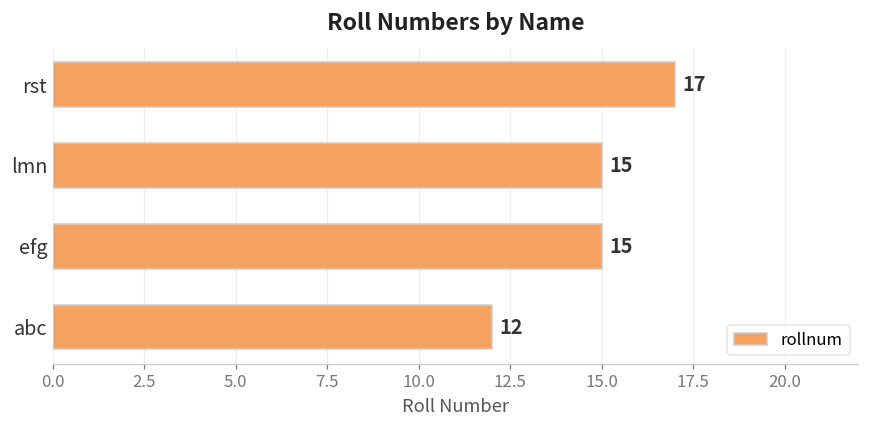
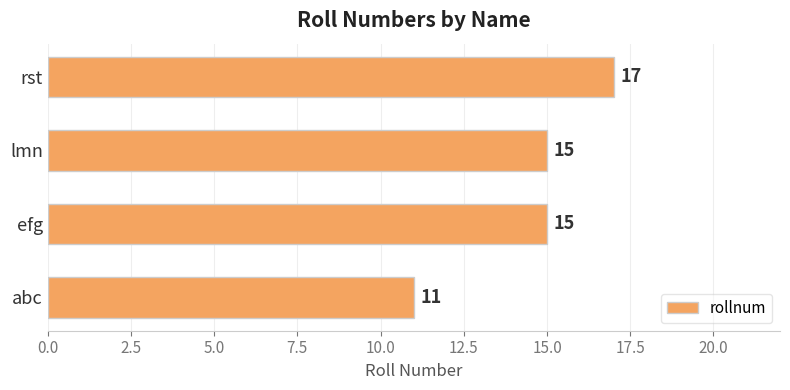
  {
    "rst": 17,
    "lmn": 15,
    "efg": 15,
-   "abc": 12
+   "abc": 11
  }
